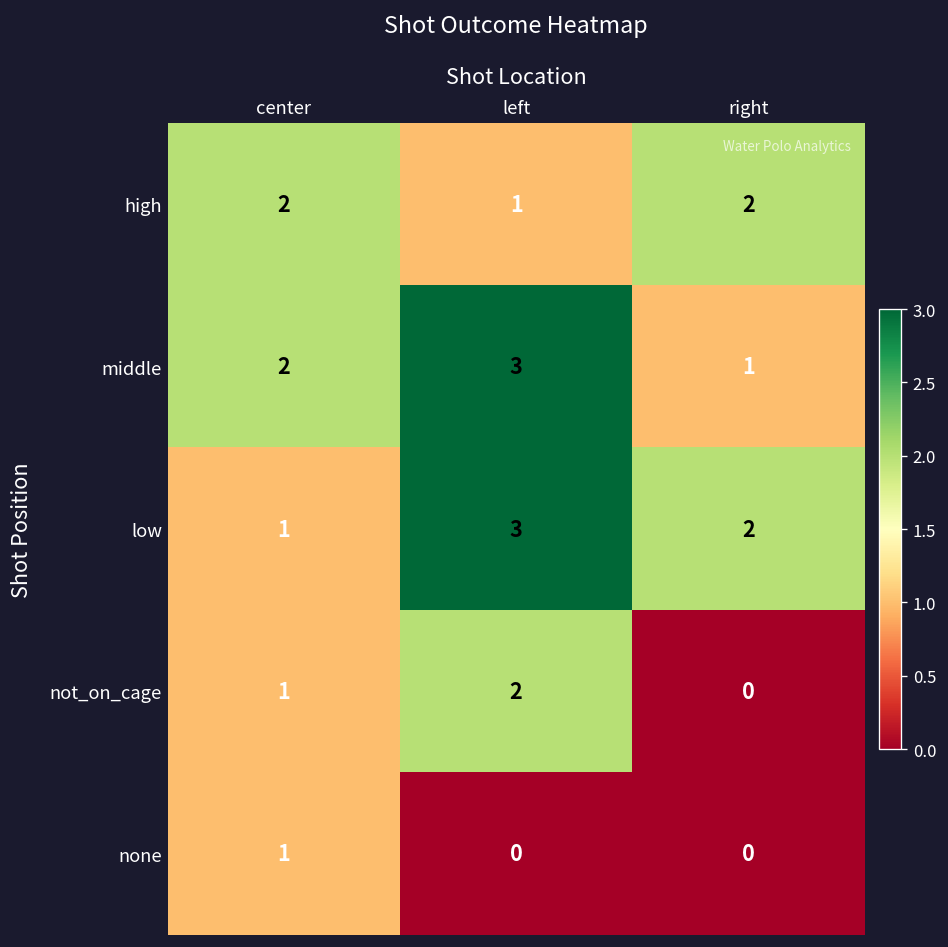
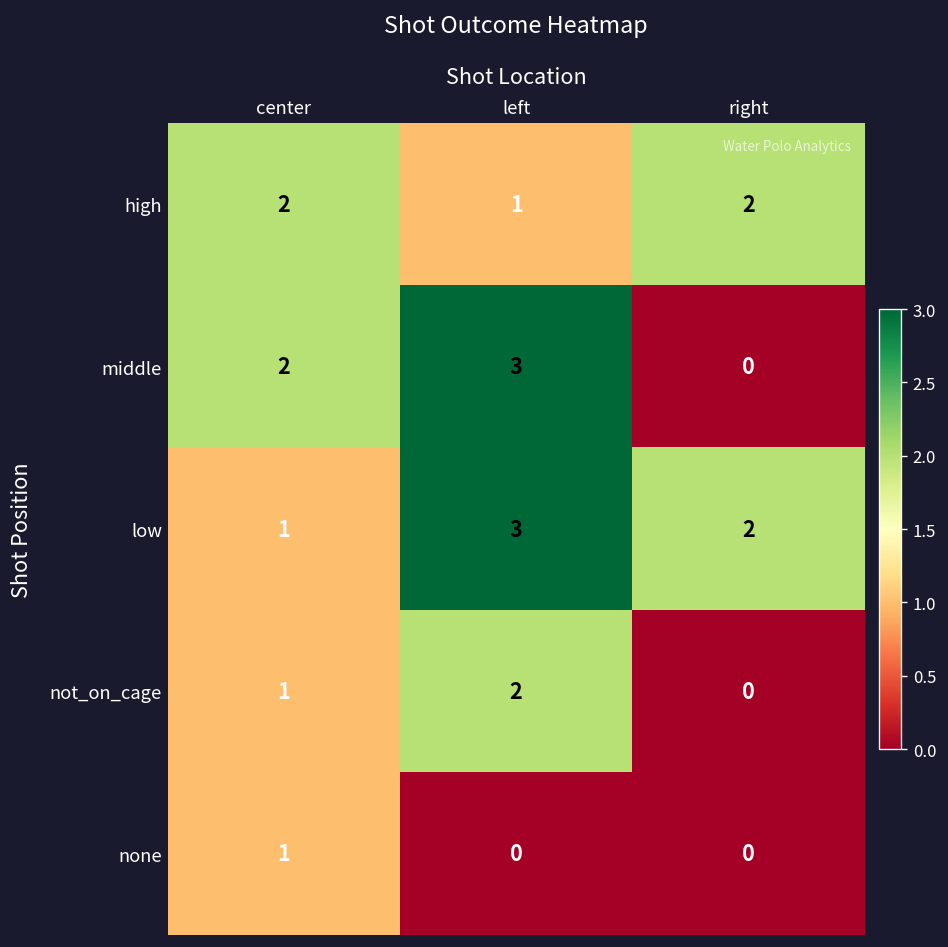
  {
    "high": {
      "center": 2,
      "left": 1
    },
    "middle": {
      "center": 2,
      "left": 3,
-     "right": 1
+     "right": 0
    },
    "low": {
      "center": 1,
      "left": 3,
      "right": 2
    },
    "not_on_cage": {
      "center": 1,
      "left": 2,
      "right": 0
    },
    "none": {
      "center": 1,
      "left": 0,
      "right": 0
    }
  }
